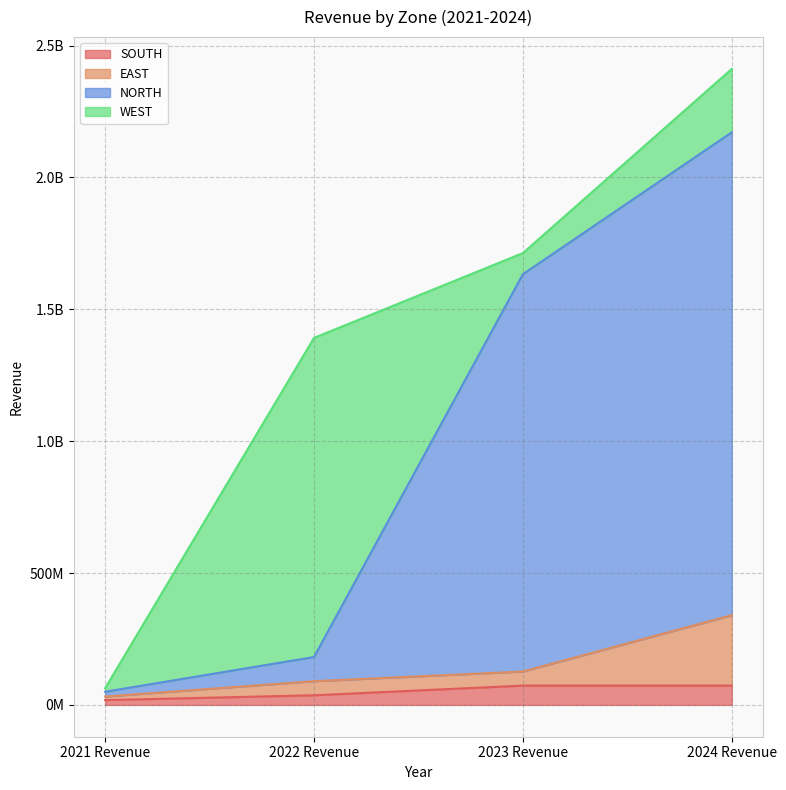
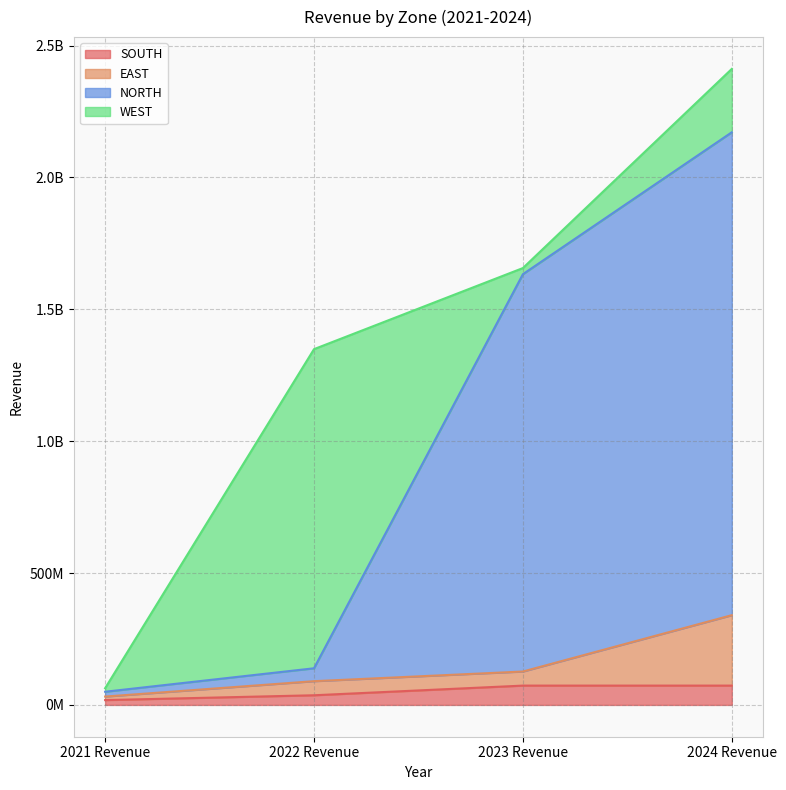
  {
    "NORTH": {
      "2021 Revenue": 20000000,
-     "2022 Revenue": 90000000,
+     "2022 Revenue": 50000000,
      "2023 Revenue": 1510000000,
      "2024 Revenue": 1830000000
    },
    "WEST": {
      "2021 Revenue": 10000000,
      "2022 Revenue": 1210000000,
-     "2023 Revenue": 80000000,
+     "2023 Revenue": 20000000,
      "2024 Revenue": 240000000
    }
  }
